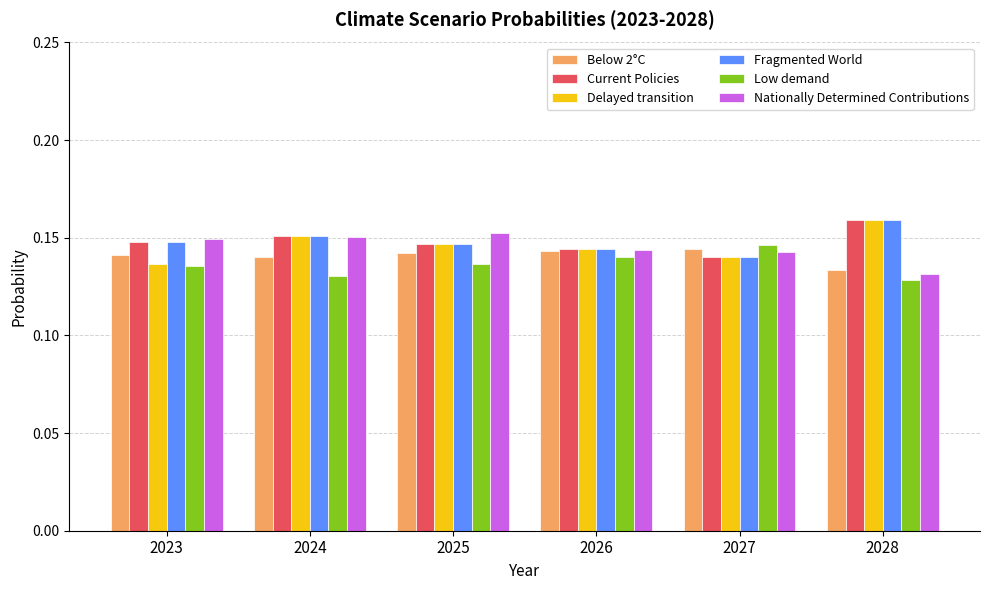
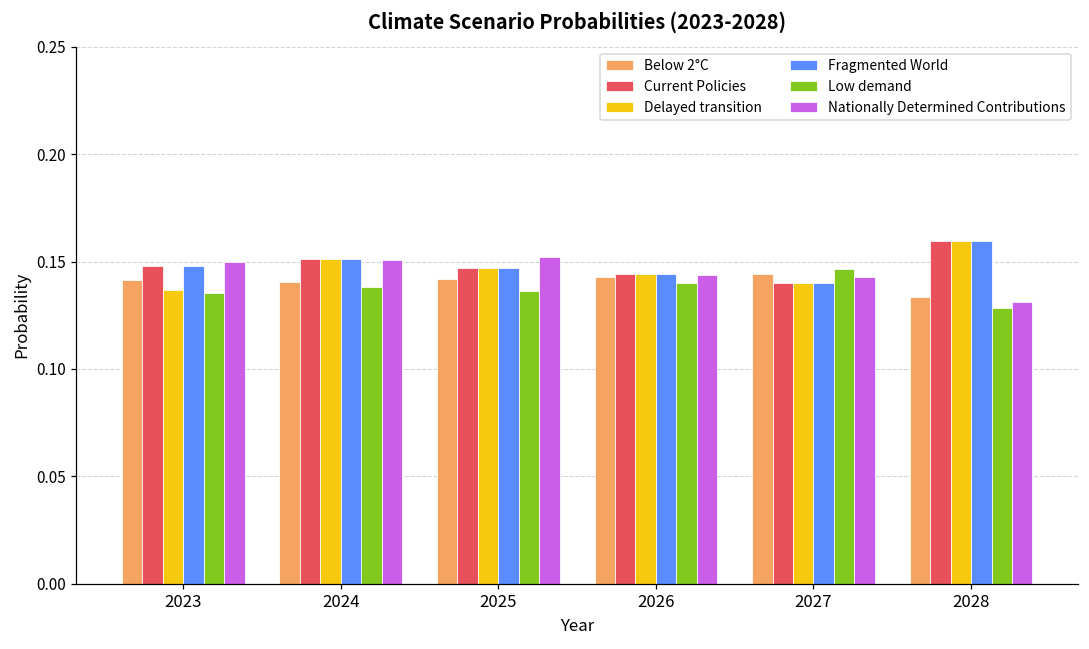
  {
    "Below 2°C": {
      "2023": 0.141,
      "2024": 0.140,
      "2025": 0.142,
      "2026": 0.143,
      "2027": 0.144,
      "2028": 0.133
    },
    "Current Policies": {
      "2023": 0.148,
      "2024": 0.151,
      "2025": 0.147,
      "2026": 0.144,
      "2027": 0.140,
      "2028": 0.159
    },
    "Delayed transition": {
      "2023": 0.137,
      "2024": 0.151,
      "2025": 0.147,
      "2026": 0.144,
      "2027": 0.140,
      "2028": 0.159
    },
    "Fragmented World": {
      "2023": 0.148,
      "2024": 0.151,
      "2025": 0.147,
      "2026": 0.144,
      "2027": 0.140,
      "2028": 0.159
    },
    "Low demand": {
      "2023": 0.136,
-     "2024": 0.130,
+     "2024": 0.138,
      "2025": 0.136,
      "2026": 0.140,
      "2027": 0.146,
      "2028": 0.128
    },
    "Nationally Determined Contributions": {
      "2023": 0.150,
      "2024": 0.151,
      "2025": 0.152,
      "2026": 0.144,
      "2027": 0.143,
      "2028": 0.131
    }
  }
